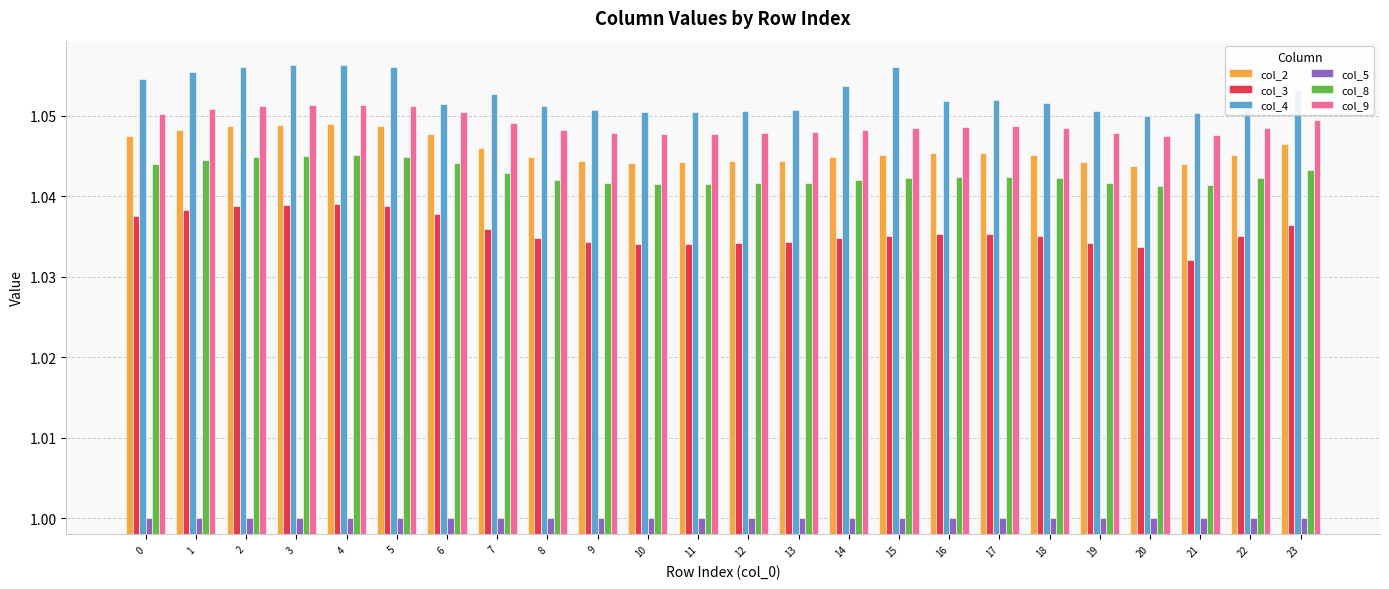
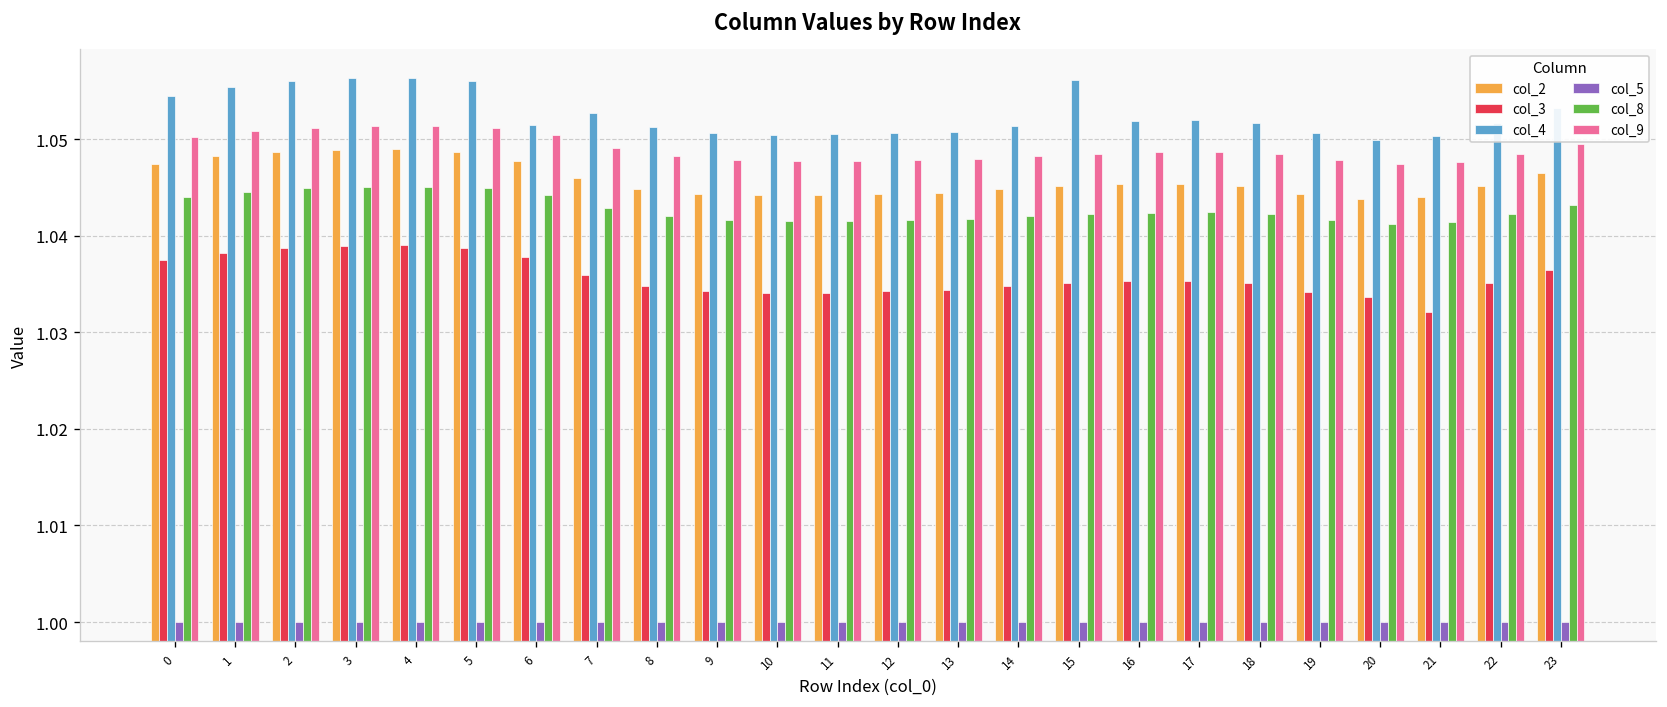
  {
    "col_2": {
      "0": 1.047,
      "1": 1.048,
      "2": 1.049,
      "3": 1.049,
      "4": 1.049,
      "5": 1.049,
      "6": 1.048,
      "7": 1.046,
      "8": 1.045,
      "9": 1.044,
      "10": 1.044,
      "11": 1.044,
      "12": 1.044,
      "13": 1.044,
      "14": 1.045,
      "15": 1.045,
      "16": 1.045,
      "17": 1.045,
      "18": 1.045,
      "19": 1.044,
      "20": 1.044,
      "21": 1.044,
      "22": 1.045,
      "23": 1.046
    },
    "col_3": {
      "0": 1.037,
      "1": 1.038,
      "2": 1.039,
      "3": 1.039,
      "4": 1.039,
      "5": 1.039,
      "6": 1.038,
      "7": 1.036,
      "8": 1.035,
      "9": 1.034,
      "10": 1.034,
      "11": 1.034,
      "12": 1.034,
      "13": 1.034,
      "14": 1.035,
      "15": 1.035,
      "16": 1.035,
      "17": 1.035,
      "18": 1.035,
      "19": 1.034,
      "20": 1.034,
      "21": 1.032,
      "22": 1.035,
      "23": 1.036
    },
    "col_4": {
      "0": 1.055,
      "1": 1.055,
      "2": 1.056,
      "3": 1.056,
      "4": 1.056,
      "5": 1.056,
      "6": 1.051,
      "7": 1.053,
      "8": 1.051,
      "9": 1.051,
      "10": 1.050,
      "11": 1.050,
      "12": 1.051,
      "13": 1.051,
-     "14": 1.054,
+     "14": 1.051,
      "15": 1.056,
      "16": 1.052,
      "17": 1.052,
      "18": 1.052,
      "19": 1.051,
      "20": 1.050,
      "21": 1.050
    },
    "col_5": {
      "0": 1.000,
      "1": 1.000,
      "2": 1.000,
      "3": 1.000,
      "4": 1.000,
      "5": 1.000,
      "6": 1.000,
      "7": 1.000,
      "8": 1.000,
      "9": 1.000,
      "10": 1.000,
      "11": 1.000,
      "12": 1.000,
      "13": 1.000,
      "14": 1.000,
      "15": 1.000,
      "16": 1.000,
      "17": 1.000,
      "18": 1.000,
      "19": 1.000,
      "20": 1.000,
      "21": 1.000,
      "22": 1.000,
      "23": 1.000
    },
    "col_8": {
      "0": 1.044,
      "1": 1.045,
      "2": 1.045,
      "3": 1.045,
      "4": 1.045,
      "5": 1.045,
      "6": 1.044,
      "7": 1.043,
      "8": 1.042,
      "9": 1.042,
      "10": 1.042,
      "11": 1.042,
      "12": 1.042,
      "13": 1.042,
      "14": 1.042,
      "15": 1.042,
      "16": 1.042,
      "17": 1.042,
      "18": 1.042,
      "19": 1.042,
      "20": 1.041,
      "21": 1.041,
      "22": 1.042,
      "23": 1.043
    },
    "col_9": {
      "0": 1.050,
      "1": 1.051,
      "2": 1.051,
      "3": 1.051,
      "4": 1.051,
      "5": 1.051,
      "6": 1.050,
      "7": 1.049,
      "8": 1.048,
      "9": 1.048,
      "10": 1.048,
      "11": 1.048,
      "12": 1.048,
      "13": 1.048,
      "14": 1.048,
      "15": 1.049,
      "16": 1.049,
      "17": 1.049,
      "18": 1.048,
      "19": 1.048,
      "20": 1.047,
      "21": 1.048,
      "22": 1.048,
      "23": 1.049
    }
  }
